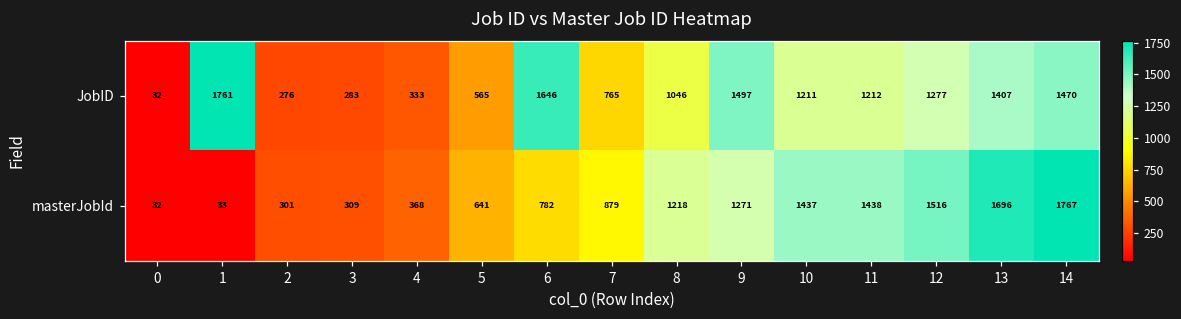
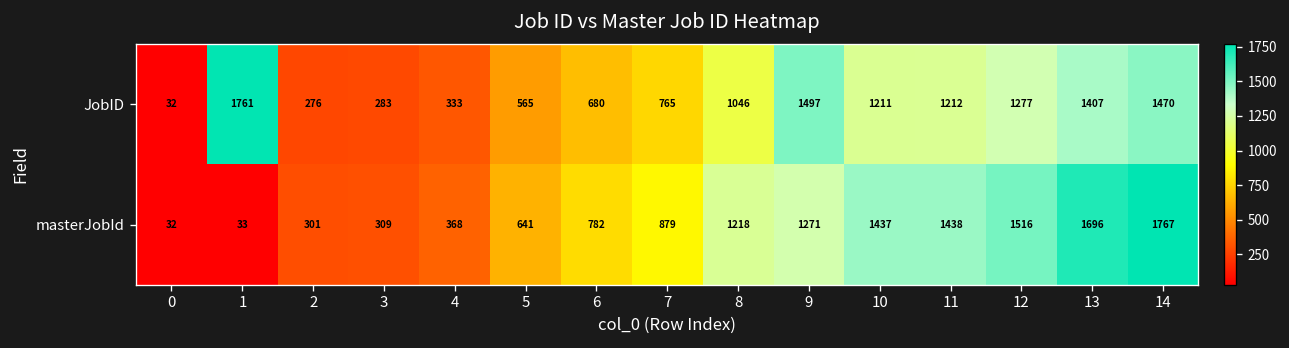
  {
    "JobID": {
      "0": 32,
      "1": 1761,
      "2": 276,
      "3": 283,
      "4": 333,
      "5": 565,
-     "6": 1646,
+     "6": 680,
      "7": 765,
      "8": 1046,
      "9": 1497,
      "10": 1211,
      "11": 1212,
      "12": 1277,
      "13": 1407,
      "14": 1470
    },
    "masterJobId": {
      "0": 32,
      "1": 33,
      "2": 301,
      "3": 309,
      "4": 368,
      "5": 641,
      "6": 782,
      "7": 879,
      "8": 1218,
      "9": 1271,
      "10": 1437,
      "11": 1438,
      "12": 1516,
      "13": 1696,
      "14": 1767
    }
  }
